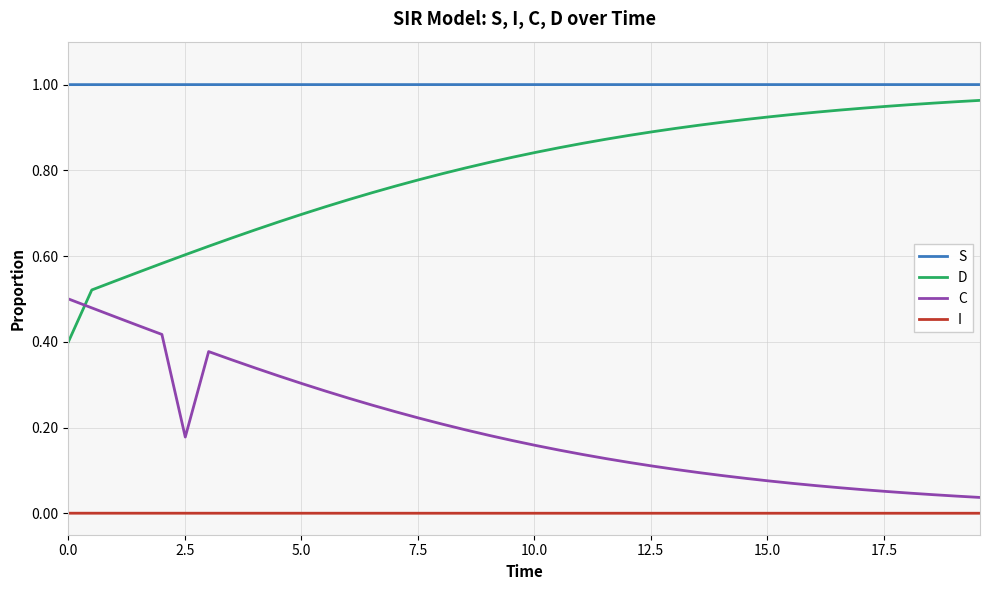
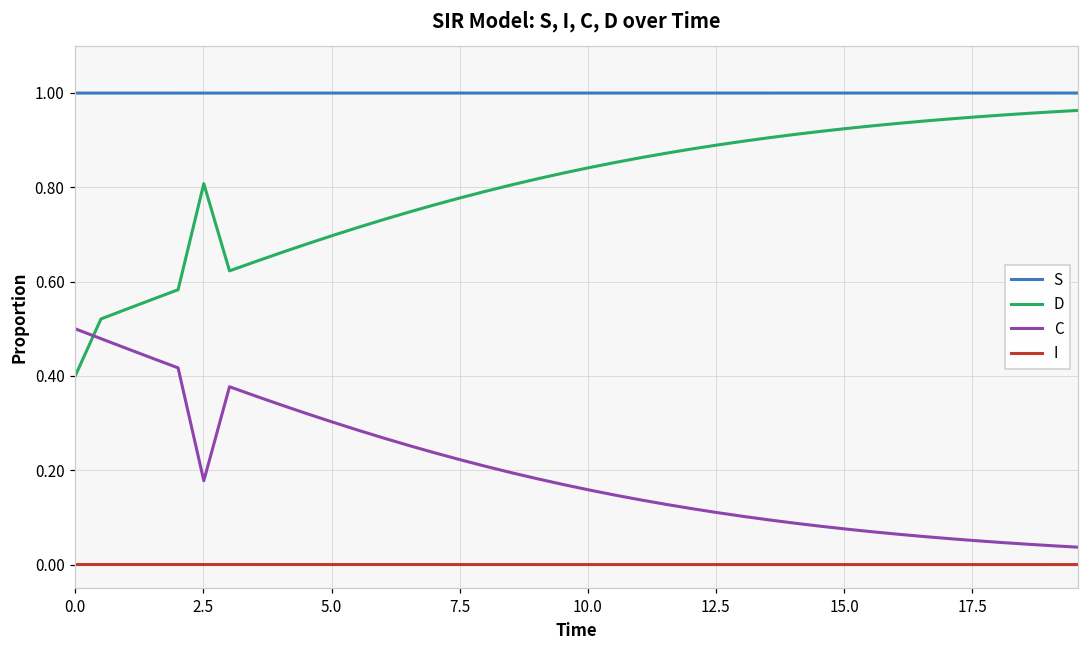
  {
    "S": {
      "0.0": 1.00,
      "2.5": 1.00
    },
    "D": {
      "0.0": 0.40,
-     "2.5": 0.60
+     "2.5": 0.81
    },
    "C": {
      "0.0": 0.50,
      "2.5": 0.18
    },
    "I": {
      "0.0": 0.00,
      "2.5": 0.00
    }
  }
